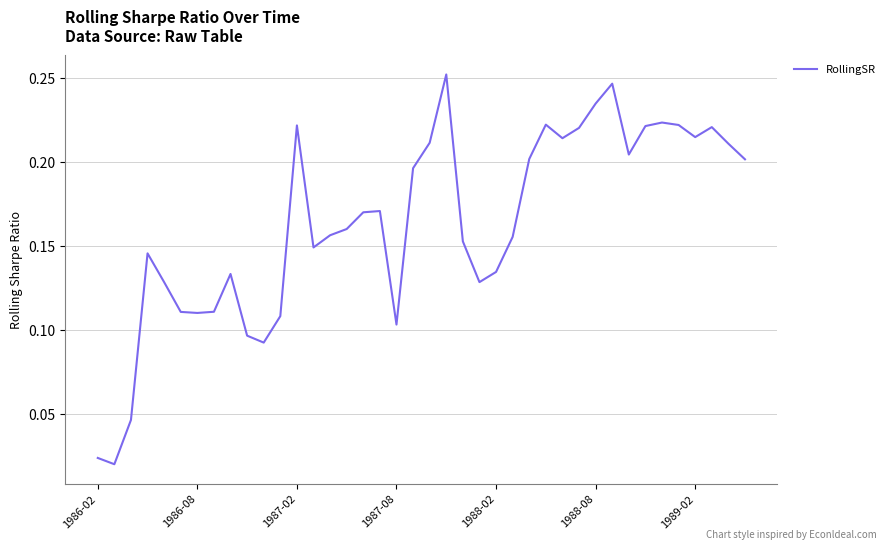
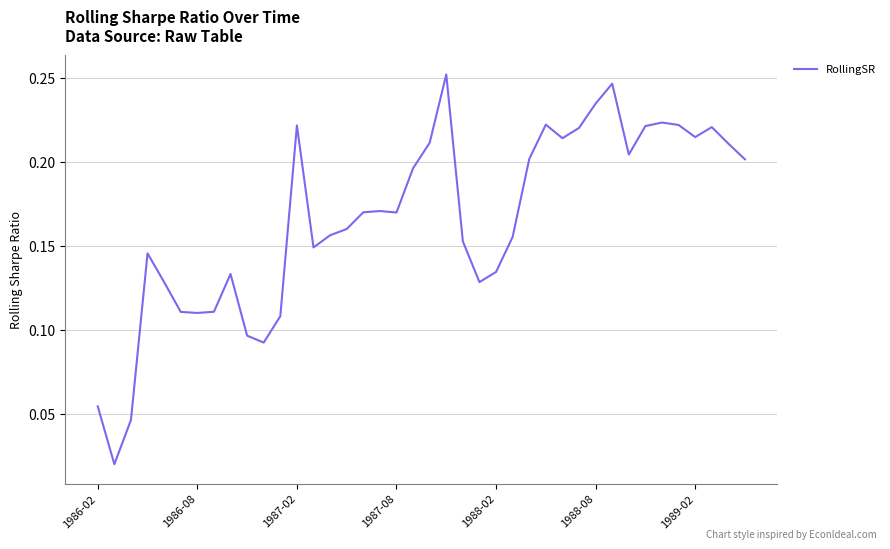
  {
-   "1986-02": 0.024,
+   "1986-02": 0.055,
    "1986-08": 0.110,
    "1987-02": 0.222,
-   "1987-08": 0.103,
+   "1987-08": 0.170,
    "1988-02": 0.135,
    "1988-08": 0.235,
    "1989-02": 0.215
  }
